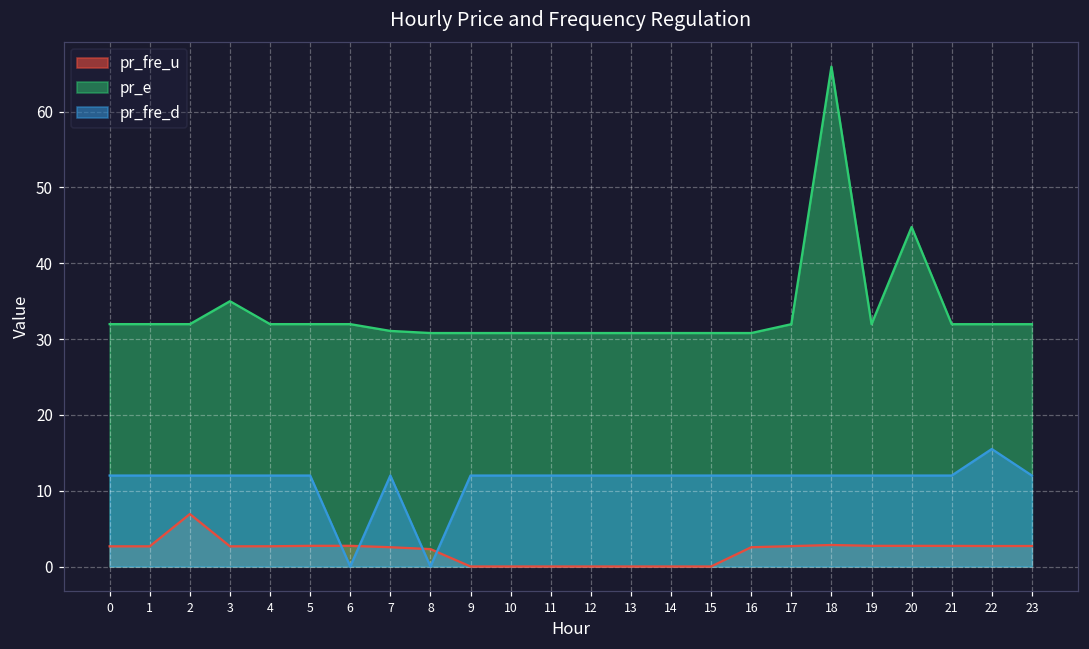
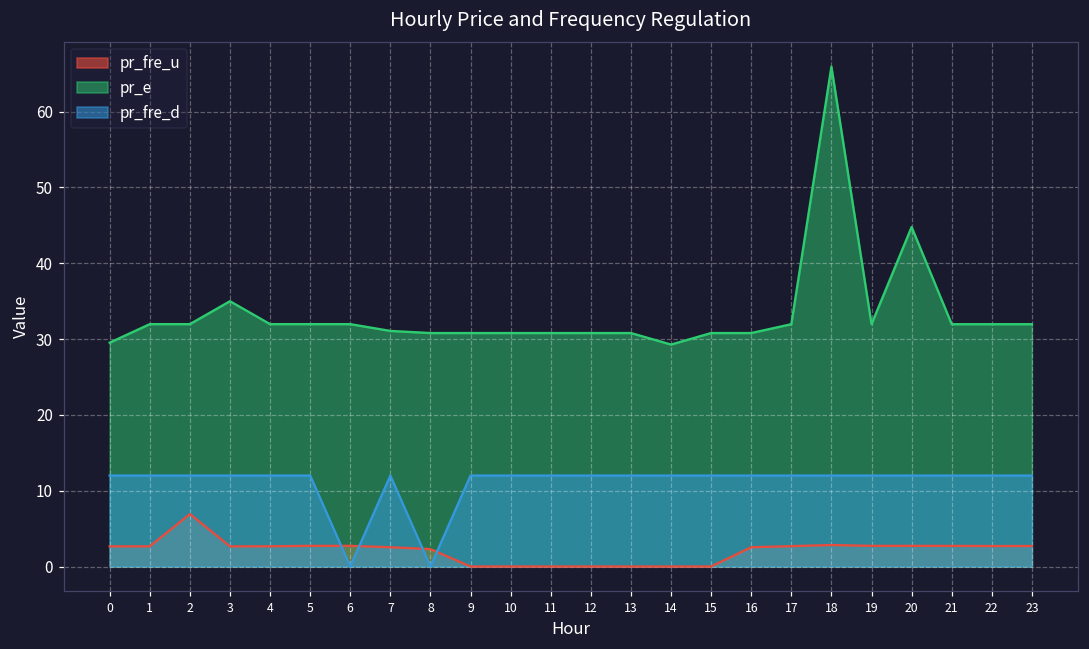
  {
    "pr_fre_u": {
      "0": 3,
      "1": 3,
      "2": 7,
      "3": 3,
      "4": 3,
      "5": 3,
      "6": 3,
      "7": 3,
      "8": 2,
      "9": 0,
      "10": 0,
      "11": 0,
      "12": 0,
      "13": 0,
      "14": 0,
      "15": 0,
      "16": 3,
      "17": 3,
      "18": 3,
      "19": 3,
      "20": 3,
      "21": 3,
      "22": 3,
      "23": 3
    },
    "pr_e": {
-     "0": 32,
+     "0": 30,
      "1": 32,
      "2": 32,
      "3": 35,
      "4": 32,
      "5": 32,
      "6": 32,
      "7": 31,
      "8": 31,
      "9": 31,
      "10": 31,
      "11": 31,
      "12": 31,
      "13": 31,
-     "14": 31,
+     "14": 29,
      "15": 31,
      "16": 31,
      "17": 32,
      "18": 66,
      "19": 32,
      "20": 45,
      "21": 32,
      "22": 32,
      "23": 32
    },
    "pr_fre_d": {
      "0": 12,
      "1": 12,
      "2": 12,
      "3": 12,
      "4": 12,
      "5": 12,
      "6": 0,
      "7": 12,
      "8": 0,
      "9": 12,
      "10": 12,
      "11": 12,
      "12": 12,
      "13": 12,
      "14": 12,
      "15": 12,
      "16": 12,
      "17": 12,
      "18": 12,
      "19": 12,
      "20": 12,
      "21": 12,
-     "22": 16,
+     "22": 12,
      "23": 12
    }
  }
